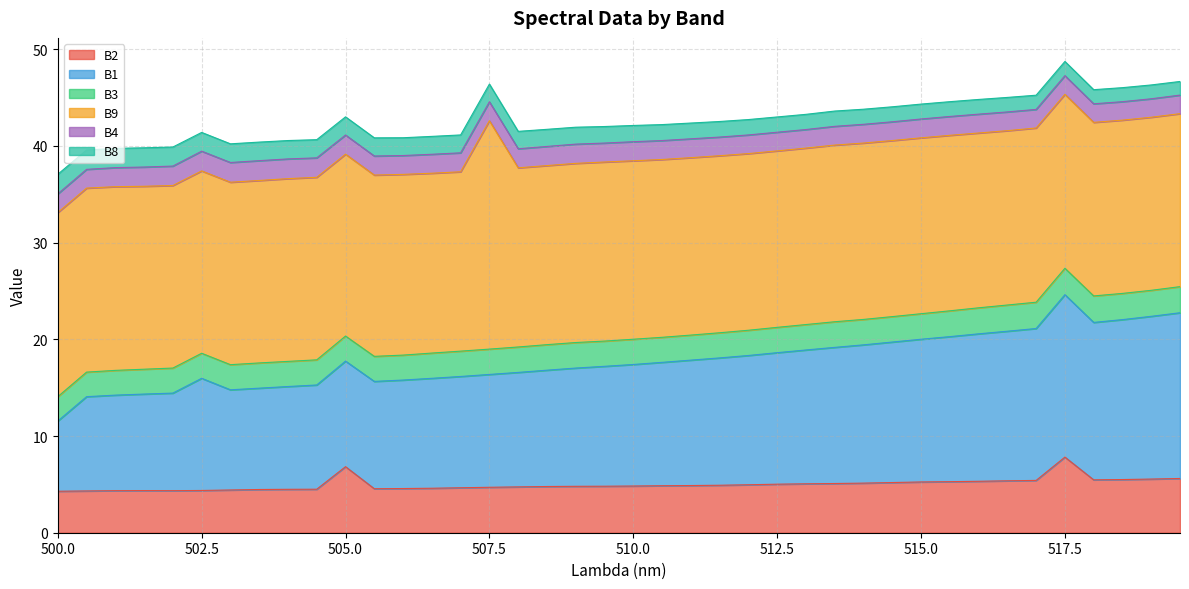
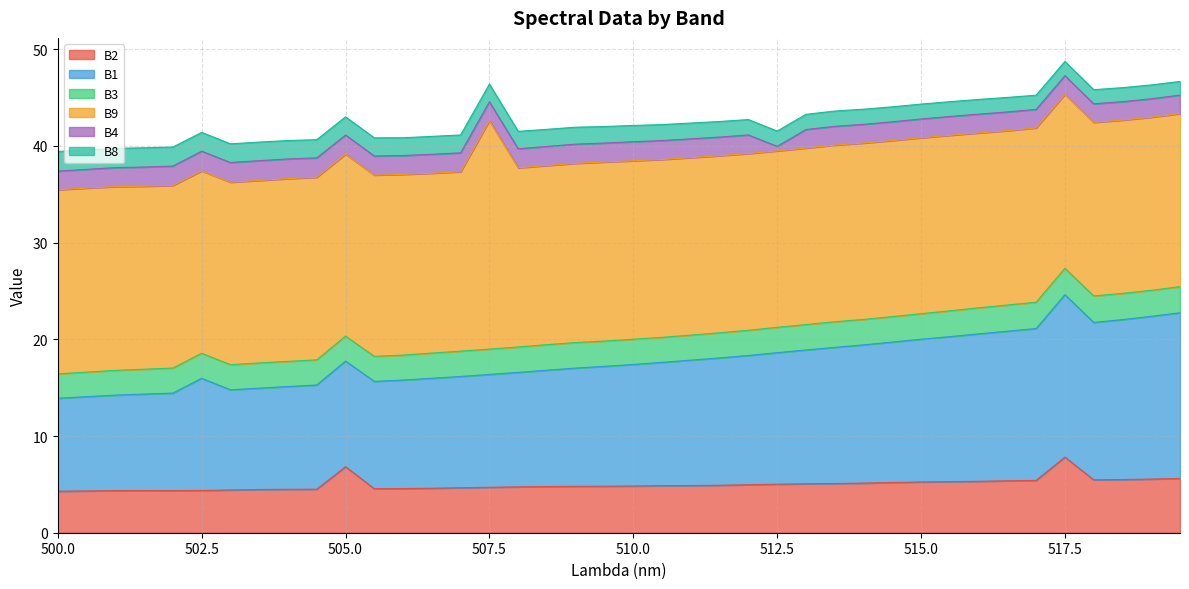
  {
    "B2": {
      "500.0": 4,
      "502.5": 4,
      "505.0": 7,
      "507.5": 5,
      "510.0": 5,
      "512.5": 5,
      "515.0": 5,
      "517.5": 8
    },
    "B1": {
-     "500.0": 7,
+     "500.0": 10,
      "502.5": 12,
      "505.0": 11,
      "507.5": 12,
      "510.0": 13,
      "512.5": 14,
      "515.0": 15,
      "517.5": 17
    },
    "B9": {
      "500.0": 19,
      "502.5": 19,
      "505.0": 19,
      "507.5": 24,
      "510.0": 18,
      "512.5": 18,
      "515.0": 18,
      "517.5": 18
    },
    "B4": {
      "500.0": 2,
      "502.5": 2,
      "505.0": 2,
      "507.5": 2,
      "510.0": 2,
-     "512.5": 2,
+     "512.5": 0,
      "515.0": 2,
      "517.5": 2
    }
  }
